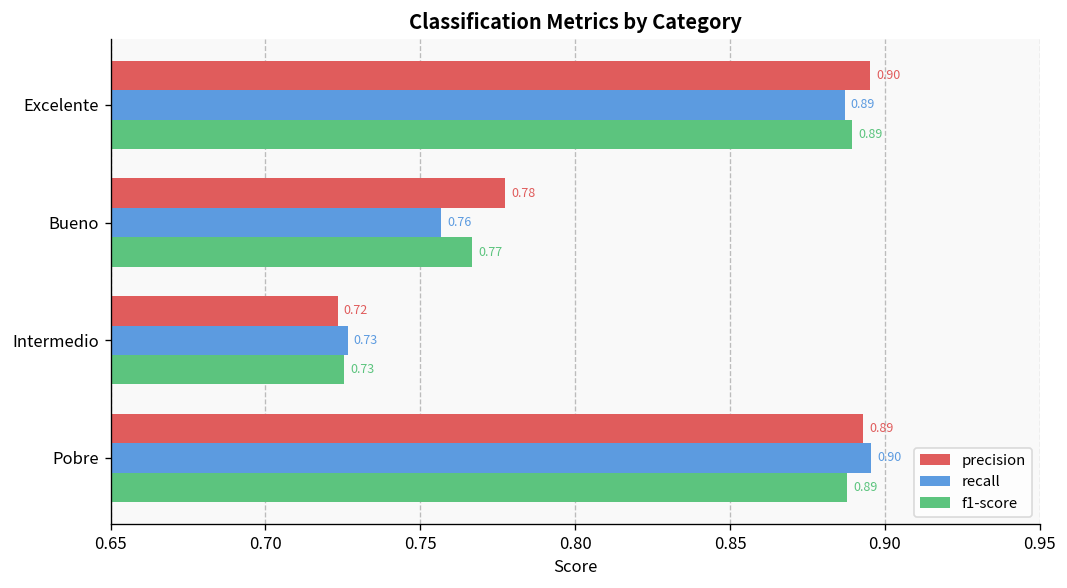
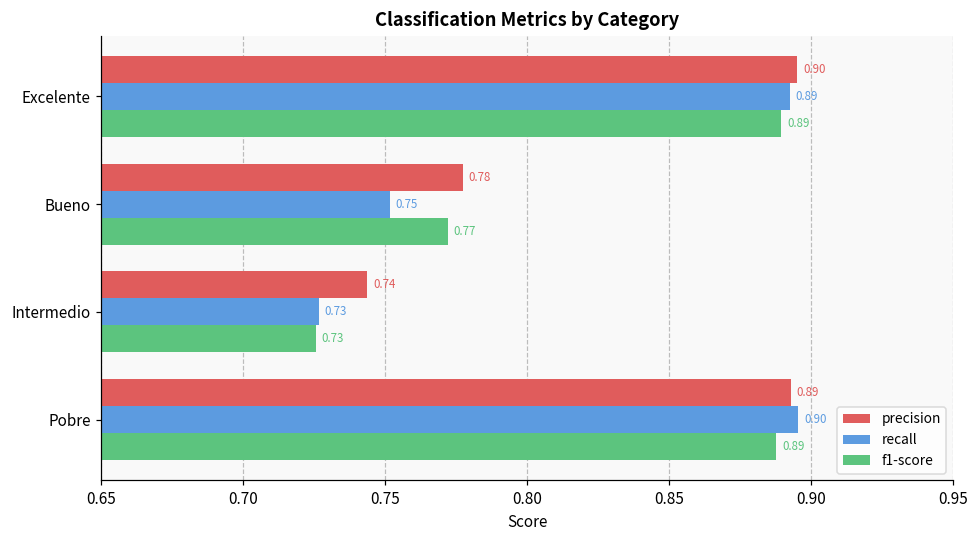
  {
    "precision": {
      "Excelente": 0.90,
      "Bueno": 0.78,
-     "Intermedio": 0.72,
+     "Intermedio": 0.74,
      "Pobre": 0.89
    },
    "recall": {
-     "Excelente": 0.887,
-     "Bueno": 0.76,
+     "Excelente": 0.893,
+     "Bueno": 0.75,
      "Intermedio": 0.73,
      "Pobre": 0.90
    },
    "f1-score": {
-     "Bueno": 0.767
+     "Bueno": 0.772
    }
  }
